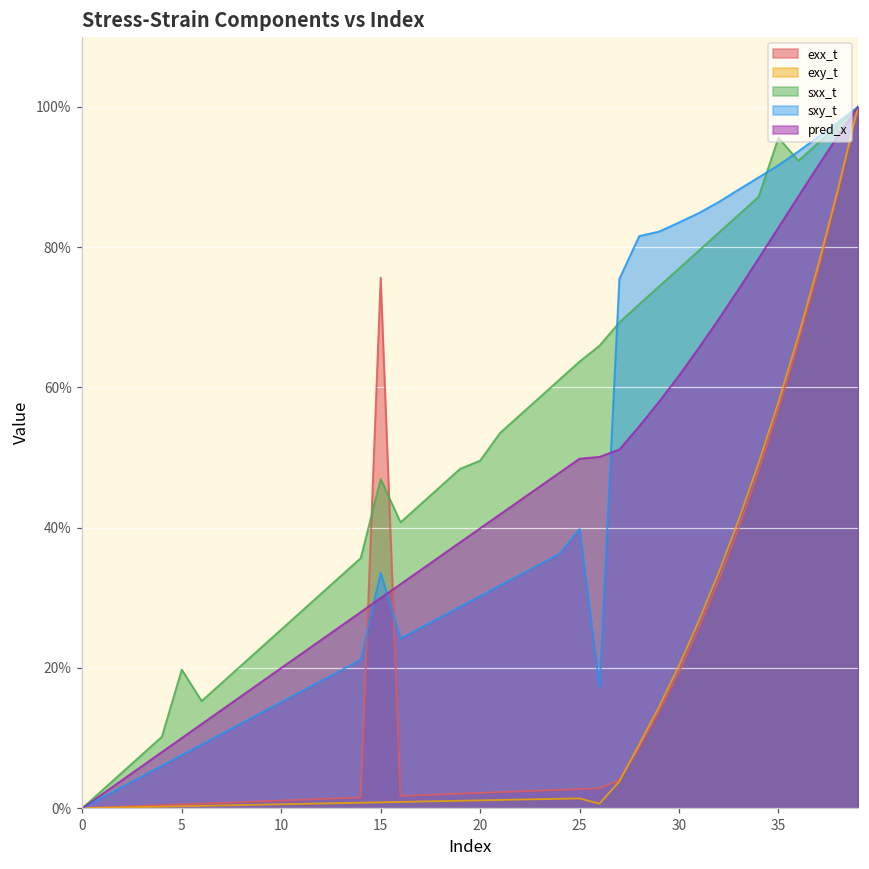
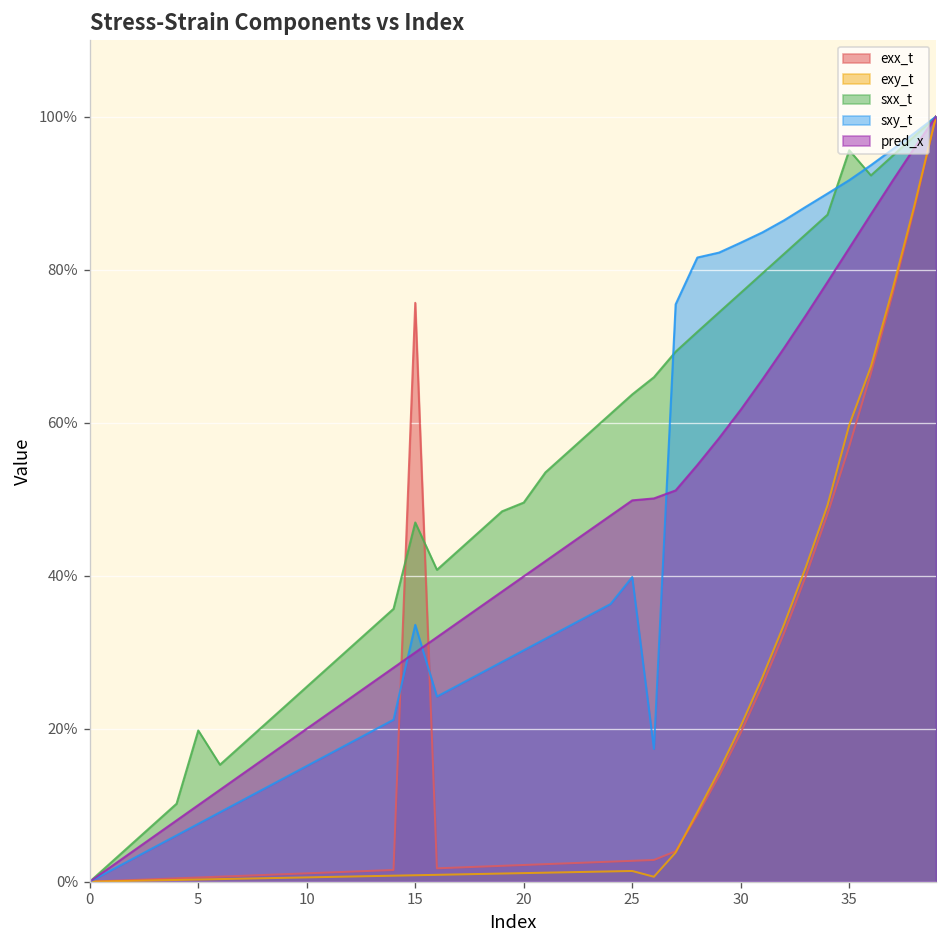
  {
    "exx_t": {
      "10": "1%",
      "15": "76%",
      "20": "2%",
      "25": "3%",
      "30": "19%",
      "35": "57%"
    },
    "exy_t": {
      "10": "1%",
      "15": "1%",
      "20": "1%",
      "25": "1%",
      "30": "20%",
-     "35": "58%"
+     "35": "60%"
    },
    "sxx_t": {
      "5": "20%",
      "10": "25%",
      "15": "47%",
      "20": "50%",
      "25": "64%",
      "30": "77%",
      "35": "96%"
    },
    "sxy_t": {
      "5": "8%",
      "10": "15%",
      "15": "34%",
      "20": "30%",
      "25": "40%",
      "30": "84%",
      "35": "92%"
    },
    "pred_x": {
      "5": "10%",
      "10": "20%",
      "15": "30%",
      "20": "40%",
      "25": "50%",
      "30": "62%",
      "35": "83%"
    }
  }
